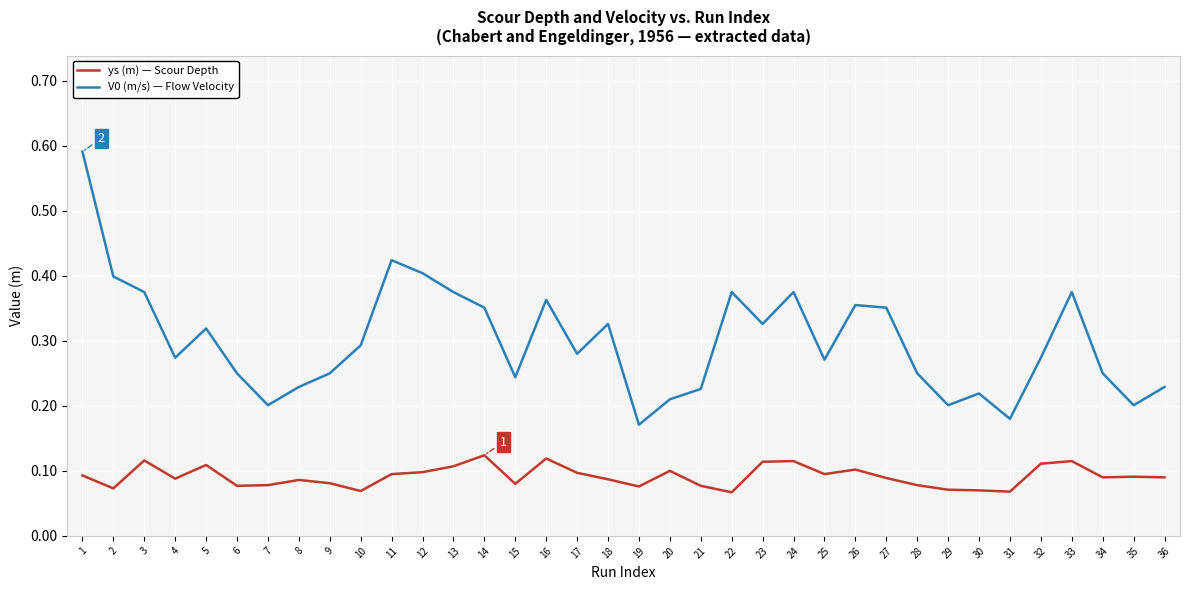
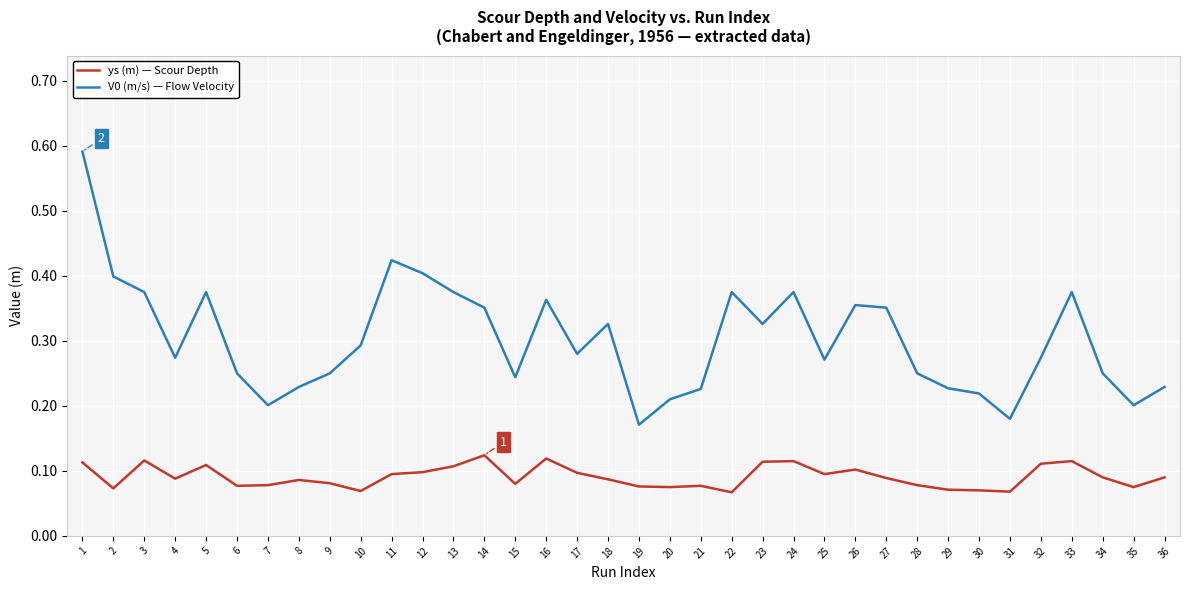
  {
    "ys (m) — Scour Depth": {
-     "1": 0.09,
+     "1": 0.11,
      "2": 0.07,
      "3": 0.12,
      "4": 0.09,
      "5": 0.11,
      "6": 0.08,
      "7": 0.08,
      "8": 0.09,
      "9": 0.08,
      "10": 0.07,
      "11": 0.10,
      "12": 0.10,
      "13": 0.11,
      "15": 0.08,
      "16": 0.12,
      "17": 0.10,
      "18": 0.09,
      "19": 0.08,
-     "20": 0.10,
+     "20": 0.08,
      "21": 0.08,
      "22": 0.07,
      "23": 0.11,
      "24": 0.12,
      "25": 0.10,
      "26": 0.10,
      "27": 0.09,
      "28": 0.08,
      "29": 0.07,
      "30": 0.07,
      "31": 0.07,
      "32": 0.11,
      "33": 0.12,
      "34": 0.09,
-     "35": 0.09,
+     "35": 0.08,
      "36": 0.09
    },
    "V0 (m/s) — Flow Velocity": {
      "2": 0.40,
      "3": 0.38,
      "4": 0.27,
-     "5": 0.32,
+     "5": 0.38,
      "6": 0.25,
      "7": 0.20,
      "8": 0.23,
      "9": 0.25,
      "10": 0.29,
      "11": 0.42,
      "12": 0.40,
      "13": 0.38,
      "14": 0.35,
      "15": 0.24,
      "16": 0.36,
      "17": 0.28,
      "18": 0.33,
      "19": 0.17,
      "20": 0.21,
      "21": 0.23,
      "22": 0.38,
      "23": 0.33,
      "24": 0.38,
      "25": 0.27,
      "26": 0.36,
      "27": 0.35,
      "28": 0.25,
-     "29": 0.20,
+     "29": 0.23,
      "30": 0.22,
      "31": 0.18,
      "32": 0.27,
      "33": 0.38,
      "34": 0.25,
      "35": 0.20,
      "36": 0.23
    }
  }
